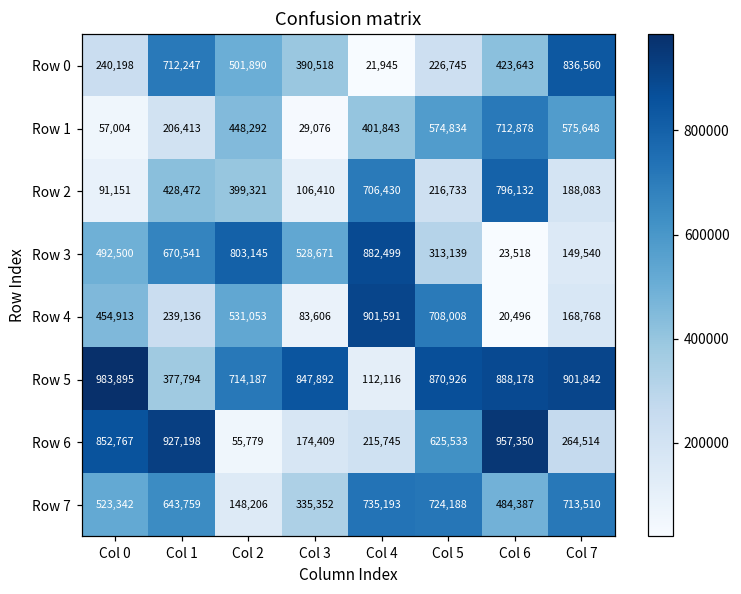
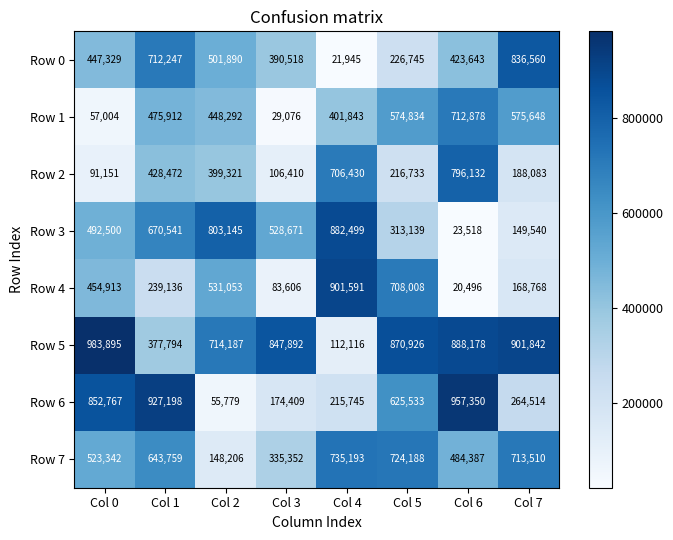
  {
    "Row 0": {
-     "Col 0": "240,198",
+     "Col 0": "447,329",
      "Col 1": "712,247",
      "Col 2": "501,890",
      "Col 3": "390,518",
      "Col 4": "21,945",
      "Col 5": "226,745",
      "Col 6": "423,643",
      "Col 7": "836,560"
    },
    "Row 1": {
      "Col 0": "57,004",
-     "Col 1": "206,413",
+     "Col 1": "475,912",
      "Col 2": "448,292",
      "Col 3": "29,076",
      "Col 4": "401,843",
      "Col 5": "574,834",
      "Col 6": "712,878",
      "Col 7": "575,648"
    },
    "Row 2": {
      "Col 0": "91,151",
      "Col 1": "428,472",
      "Col 2": "399,321",
      "Col 3": "106,410",
      "Col 4": "706,430",
      "Col 5": "216,733",
      "Col 6": "796,132",
      "Col 7": "188,083"
    },
    "Row 3": {
      "Col 0": "492,500",
      "Col 1": "670,541",
      "Col 2": "803,145",
      "Col 3": "528,671",
      "Col 4": "882,499",
      "Col 5": "313,139",
      "Col 6": "23,518",
      "Col 7": "149,540"
    },
    "Row 4": {
      "Col 0": "454,913",
      "Col 1": "239,136",
      "Col 2": "531,053",
      "Col 3": "83,606",
      "Col 4": "901,591",
      "Col 5": "708,008",
      "Col 6": "20,496",
      "Col 7": "168,768"
    },
    "Row 5": {
      "Col 0": "983,895",
      "Col 1": "377,794",
      "Col 2": "714,187",
      "Col 3": "847,892",
      "Col 4": "112,116",
      "Col 5": "870,926",
      "Col 6": "888,178",
      "Col 7": "901,842"
    },
    "Row 6": {
      "Col 0": "852,767",
      "Col 1": "927,198",
      "Col 2": "55,779",
      "Col 3": "174,409",
      "Col 4": "215,745",
      "Col 5": "625,533",
      "Col 6": "957,350",
      "Col 7": "264,514"
    },
    "Row 7": {
      "Col 0": "523,342",
      "Col 1": "643,759",
      "Col 2": "148,206",
      "Col 3": "335,352",
      "Col 4": "735,193",
      "Col 5": "724,188",
      "Col 6": "484,387",
      "Col 7": "713,510"
    }
  }
